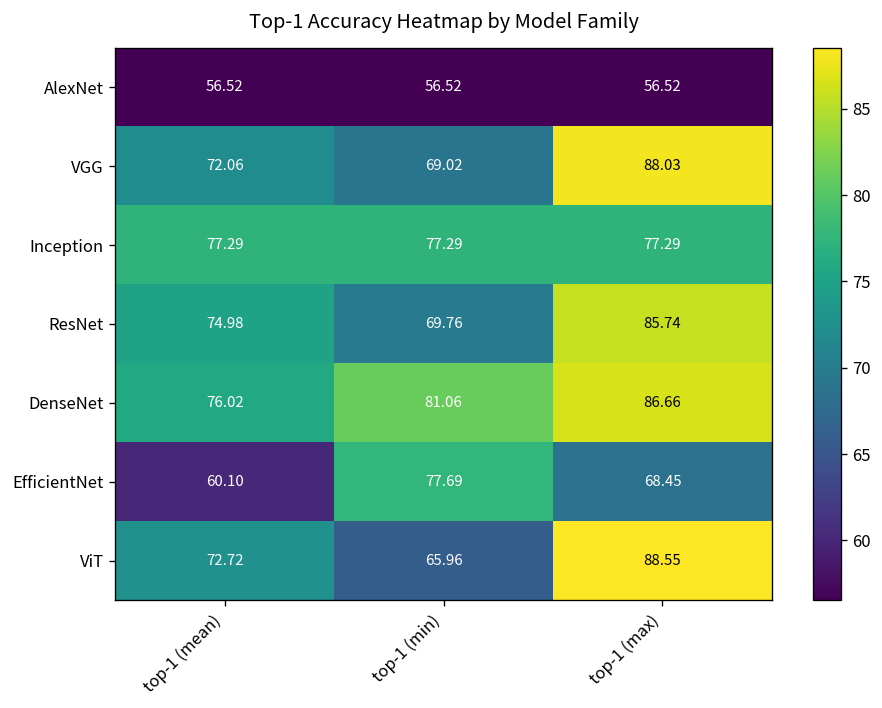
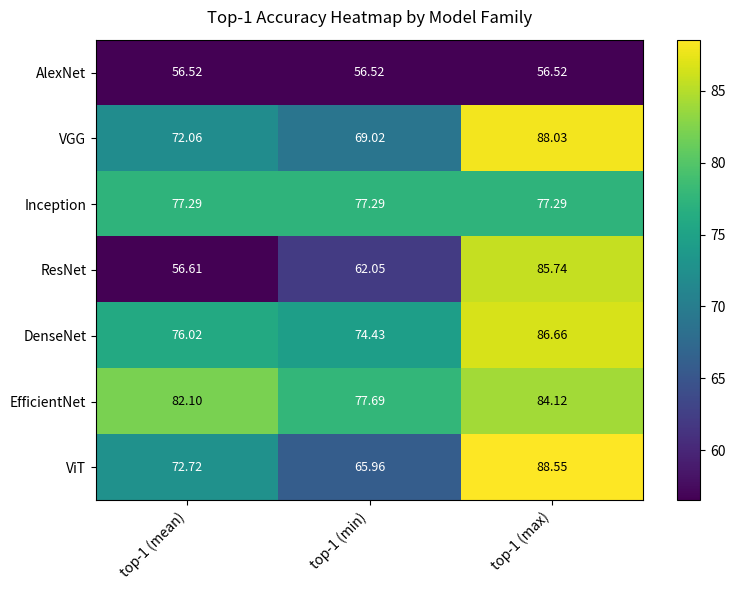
  {
    "AlexNet": {
      "top-1 (mean)": 56.52,
      "top-1 (min)": 56.52,
      "top-1 (max)": 56.52
    },
    "VGG": {
      "top-1 (mean)": 72.06,
      "top-1 (min)": 69.02,
      "top-1 (max)": 88.03
    },
    "Inception": {
      "top-1 (mean)": 77.29,
      "top-1 (min)": 77.29,
      "top-1 (max)": 77.29
    },
    "ResNet": {
-     "top-1 (mean)": 74.98,
-     "top-1 (min)": 69.76,
+     "top-1 (mean)": 56.61,
+     "top-1 (min)": 62.05,
      "top-1 (max)": 85.74
    },
    "DenseNet": {
      "top-1 (mean)": 76.02,
-     "top-1 (min)": 81.06,
+     "top-1 (min)": 74.43,
      "top-1 (max)": 86.66
    },
    "EfficientNet": {
-     "top-1 (mean)": 60.10,
+     "top-1 (mean)": 82.10,
      "top-1 (min)": 77.69,
-     "top-1 (max)": 68.45
+     "top-1 (max)": 84.12
    },
    "ViT": {
      "top-1 (mean)": 72.72,
      "top-1 (min)": 65.96,
      "top-1 (max)": 88.55
    }
  }
